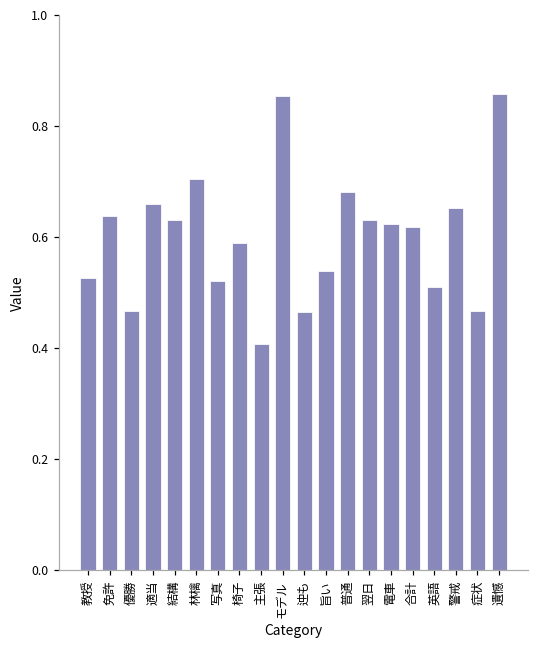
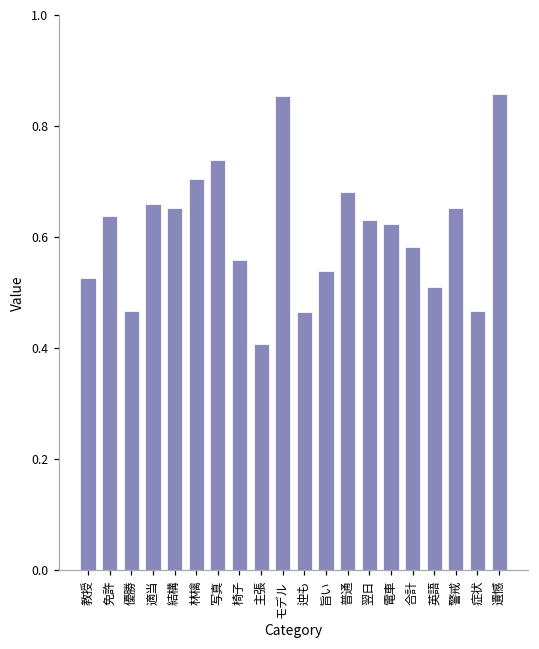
  {
    "教授": 0.53,
    "免許": 0.64,
    "優勝": 0.47,
    "適当": 0.66,
-   "結構": 0.63,
+   "結構": 0.65,
    "林檎": 0.70,
-   "写真": 0.52,
-   "椅子": 0.59,
+   "写真": 0.74,
+   "椅子": 0.56,
    "主張": 0.41,
    "モデル": 0.86,
    "迚も": 0.46,
    "旨い": 0.54,
    "普通": 0.68,
    "翌日": 0.63,
    "電車": 0.62,
-   "合計": 0.62,
+   "合計": 0.58,
    "英語": 0.51,
    "警戒": 0.65,
    "症状": 0.47,
    "遺憾": 0.86
  }
